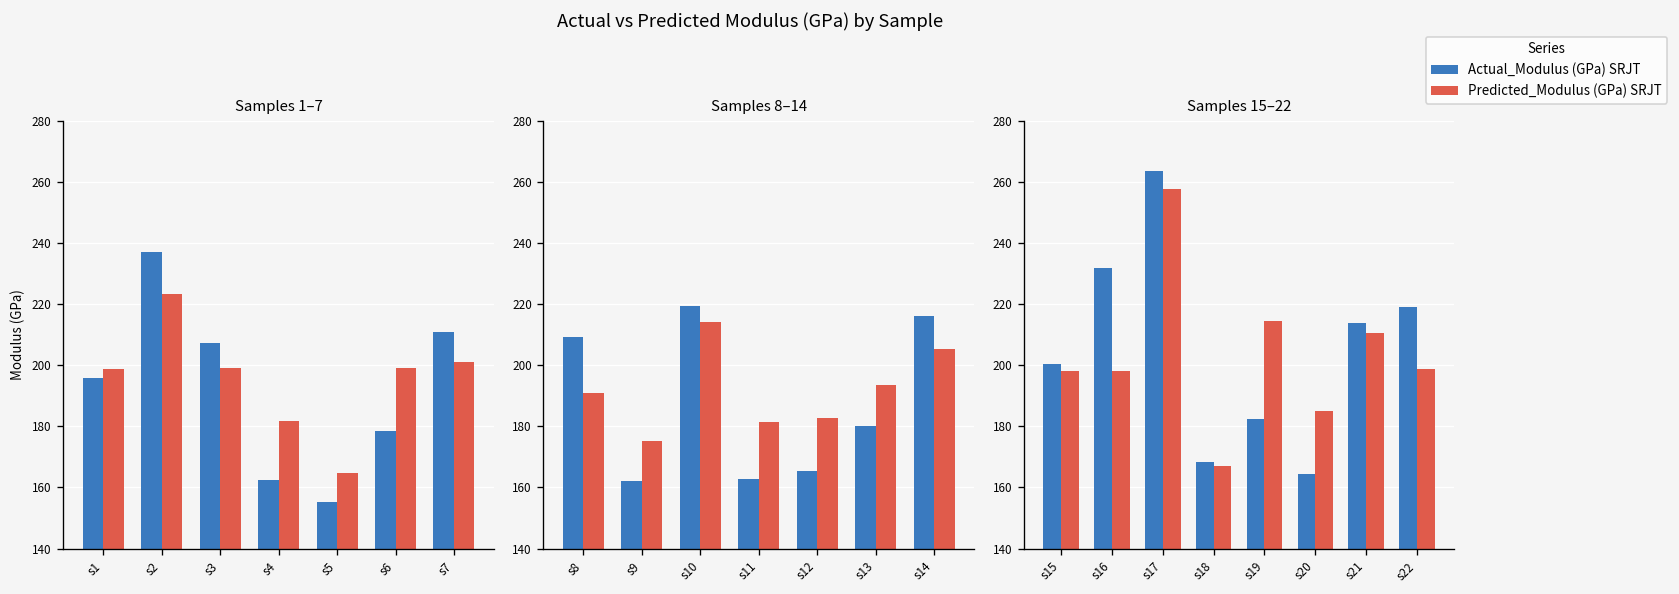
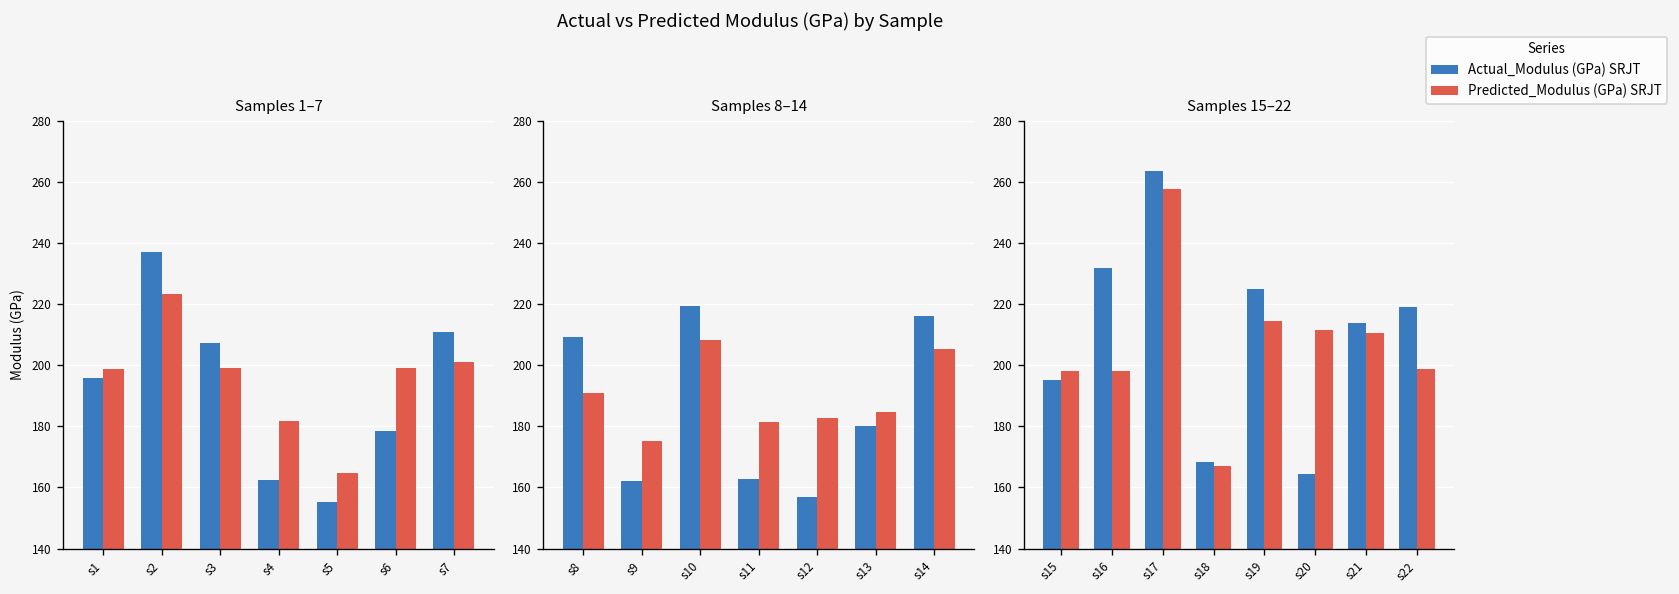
  {
    "Samples 1–7": {
      "Actual_Modulus (GPa) SRJT": {
        "s1": 196,
        "s2": 237,
        "s3": 207,
        "s4": 162,
        "s5": 155,
        "s6": 178,
        "s7": 211
      },
      "Predicted_Modulus (GPa) SRJT": {
        "s1": 199,
        "s2": 223,
        "s3": 199,
        "s4": 182,
        "s5": 165,
        "s6": 199,
        "s7": 201
      }
    },
    "Samples 8–14": {
      "Actual_Modulus (GPa) SRJT": {
        "s8": 209,
        "s9": 162,
        "s10": 219,
        "s11": 163,
-       "s12": 165,
+       "s12": 157,
        "s13": 180,
        "s14": 216
      },
      "Predicted_Modulus (GPa) SRJT": {
        "s8": 191,
        "s9": 175,
-       "s10": 214,
+       "s10": 208,
        "s11": 182,
        "s12": 183,
-       "s13": 194,
+       "s13": 185,
        "s14": 205
      }
    },
    "Samples 15–22": {
      "Actual_Modulus (GPa) SRJT": {
-       "s15": 200,
+       "s15": 195,
        "s16": 232,
        "s17": 264,
        "s18": 168,
-       "s19": 183,
+       "s19": 225,
        "s20": 164,
        "s21": 214,
        "s22": 219
      },
      "Predicted_Modulus (GPa) SRJT": {
        "s15": 198,
        "s16": 198,
        "s17": 258,
        "s18": 167,
        "s19": 214,
-       "s20": 185,
+       "s20": 212,
        "s21": 210,
        "s22": 199
      }
    }
  }
